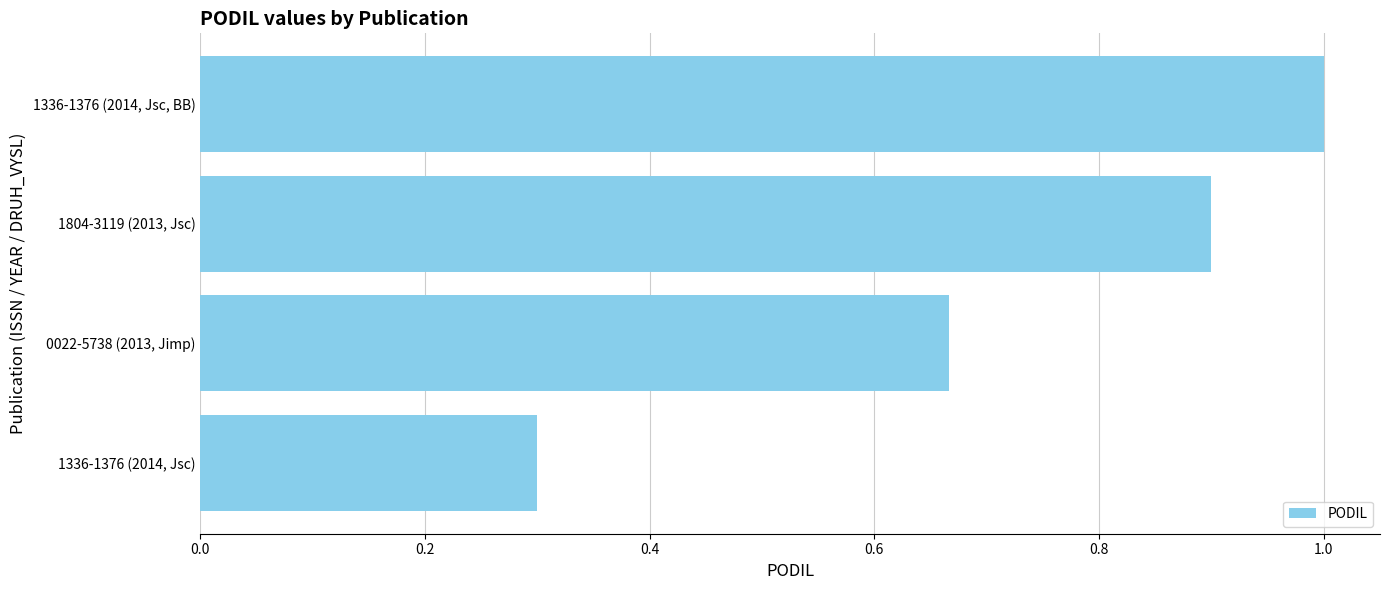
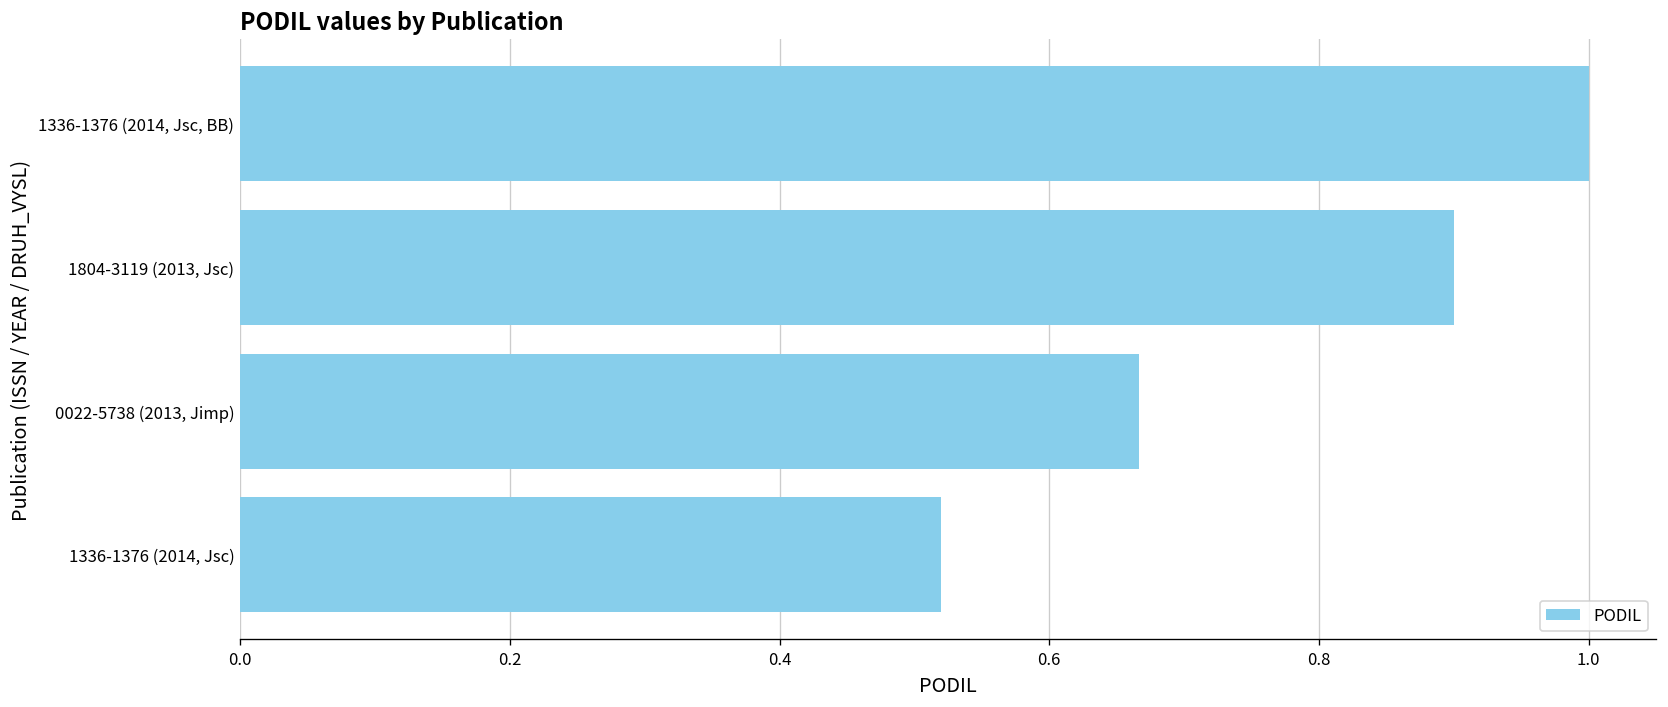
  {
    "1336-1376 (2014, Jsc, BB)": 1.000,
    "1804-3119 (2013, Jsc)": 0.900,
    "0022-5738 (2013, Jimp)": 0.667,
-   "1336-1376 (2014, Jsc)": 0.300
+   "1336-1376 (2014, Jsc)": 0.520
  }
